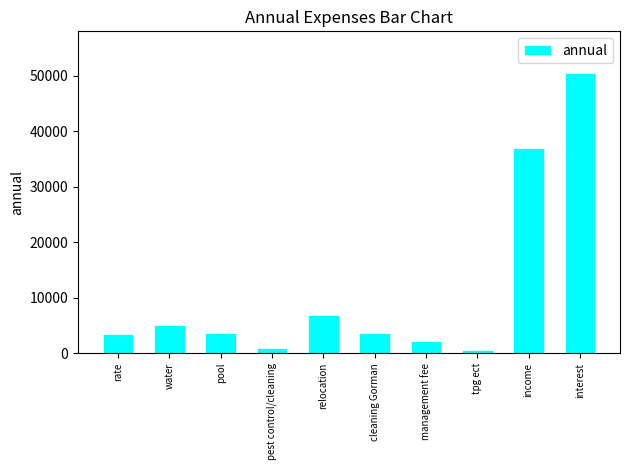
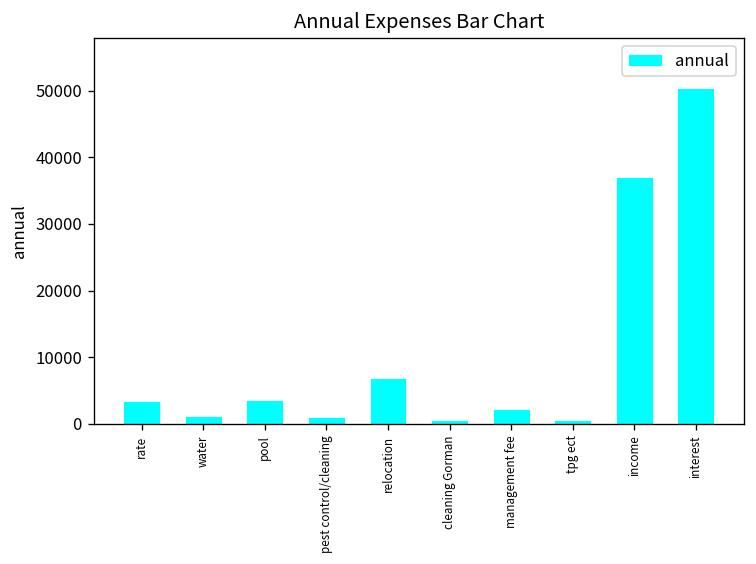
  {
    "rate": 3000,
-   "water": 5000,
+   "water": 1000,
    "pool": 4000,
    "pest control/cleaning": 1000,
    "relocation": 7000,
-   "cleaning Gorman": 4000,
+   "cleaning Gorman": 1000,
    "management fee": 2000,
    "tpg ect": 1000,
    "income": 37000,
    "interest": 50000
  }
